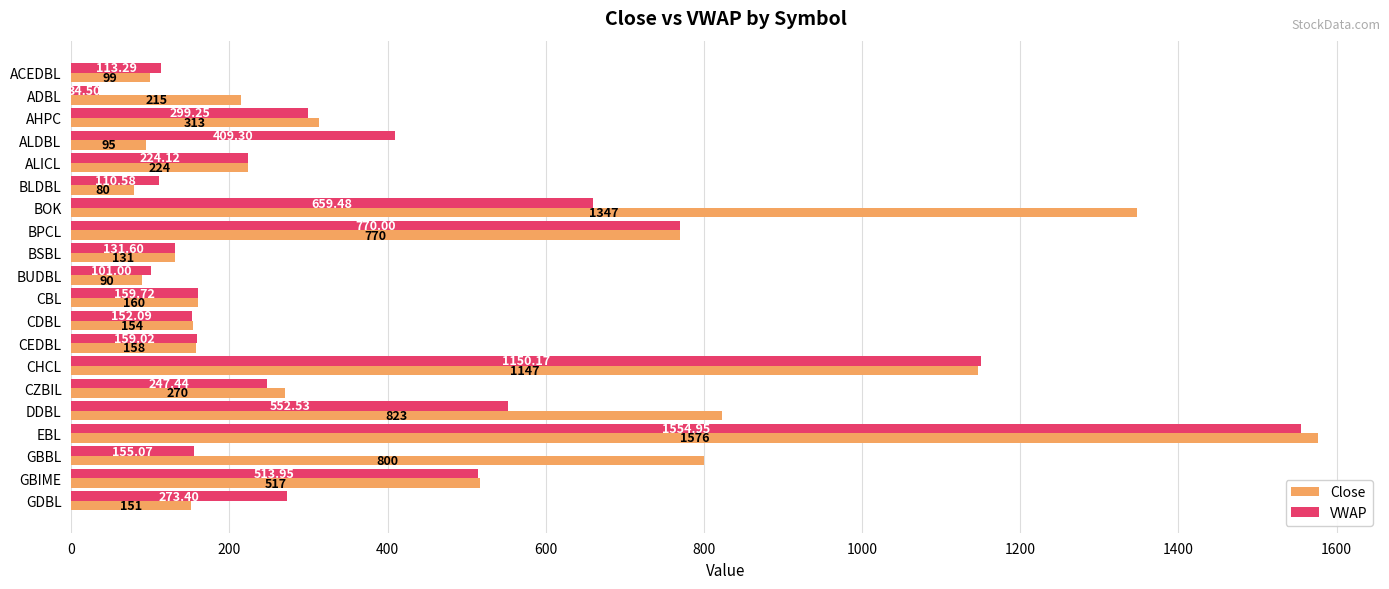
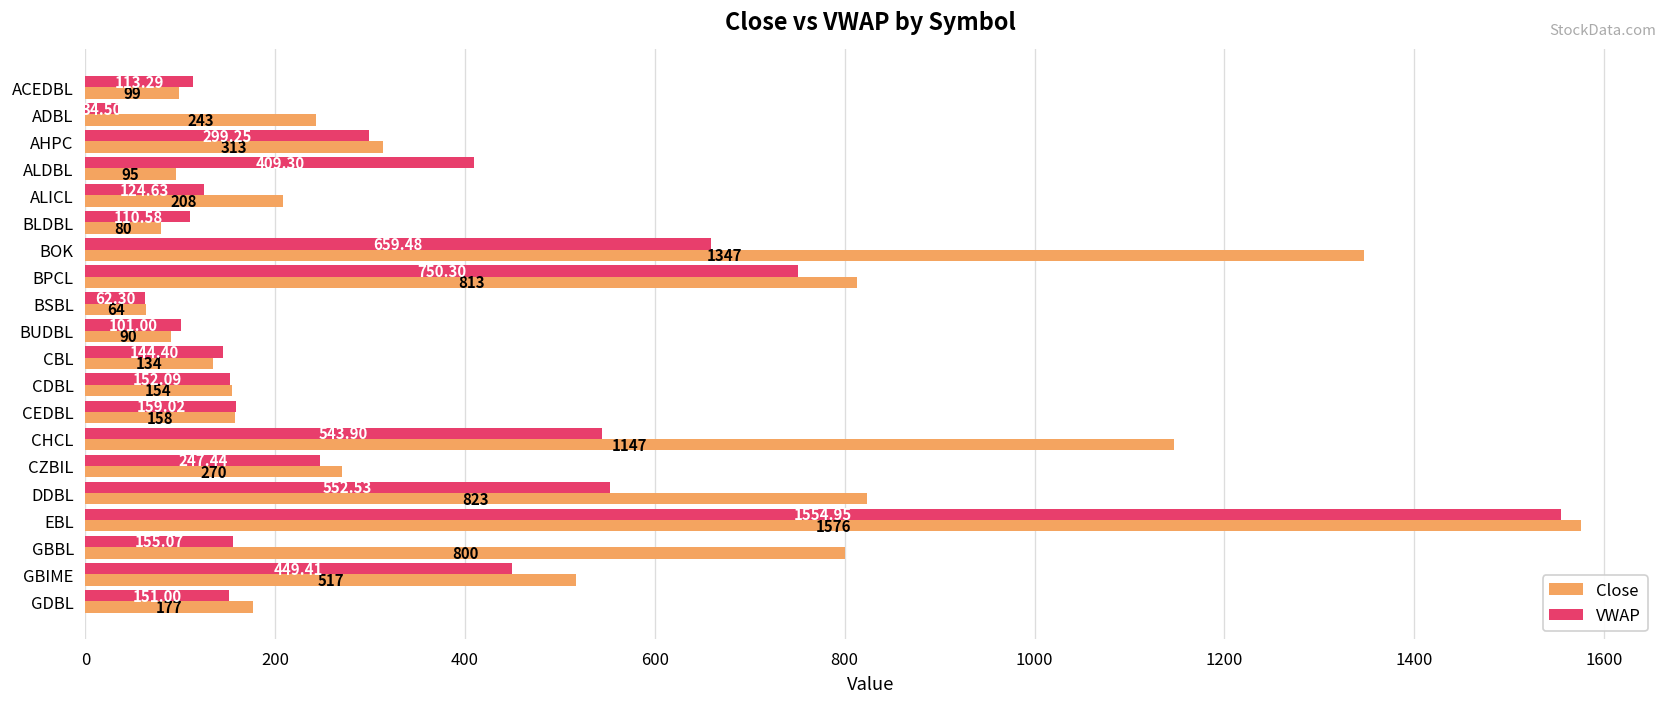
  {
    "Close": {
-     "ADBL": 215,
+     "ADBL": 243,
      "ALDBL": 95,
-     "ALICL": 224,
+     "ALICL": 208,
      "BOK": 1347,
-     "BPCL": 770,
-     "BSBL": 131,
-     "CBL": 160,
+     "BPCL": 813,
+     "BSBL": 64,
+     "CBL": 134,
      "CHCL": 1147,
      "DDBL": 823,
      "GBBL": 800,
      "GBIME": 517,
-     "GDBL": 151
+     "GDBL": 177
    },
    "VWAP": {
      "ACEDBL": 113.29,
      "ADBL": 34.50,
      "ALDBL": 409.30,
-     "ALICL": 224.12,
+     "ALICL": 124.63,
      "BLDBL": 110.58,
      "BOK": 659.48,
-     "BPCL": 770.00,
-     "BSBL": 131.60,
+     "BPCL": 750.30,
+     "BSBL": 62.30,
      "BUDBL": 101.00,
-     "CBL": 159.72,
+     "CBL": 144.40,
      "CEDBL": 159.02,
-     "CHCL": 1150.17,
+     "CHCL": 543.90,
      "CZBIL": 247.44,
      "DDBL": 552.53,
      "GBBL": 155.07,
-     "GBIME": 513.95,
-     "GDBL": 273.40
+     "GBIME": 449.41,
+     "GDBL": 151.00
    }
  }
